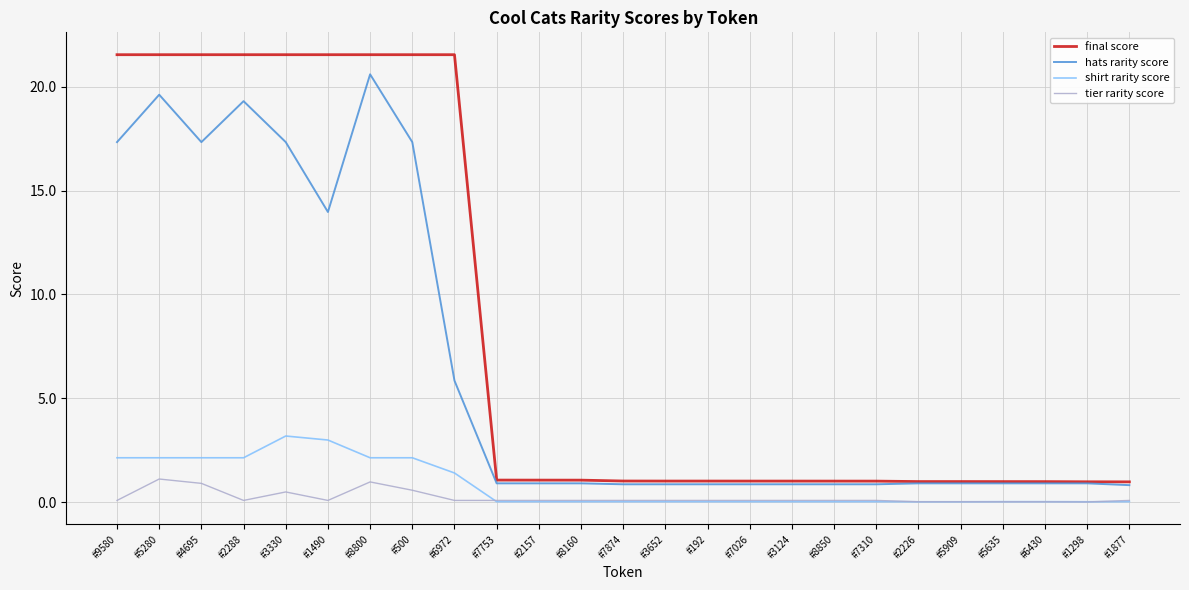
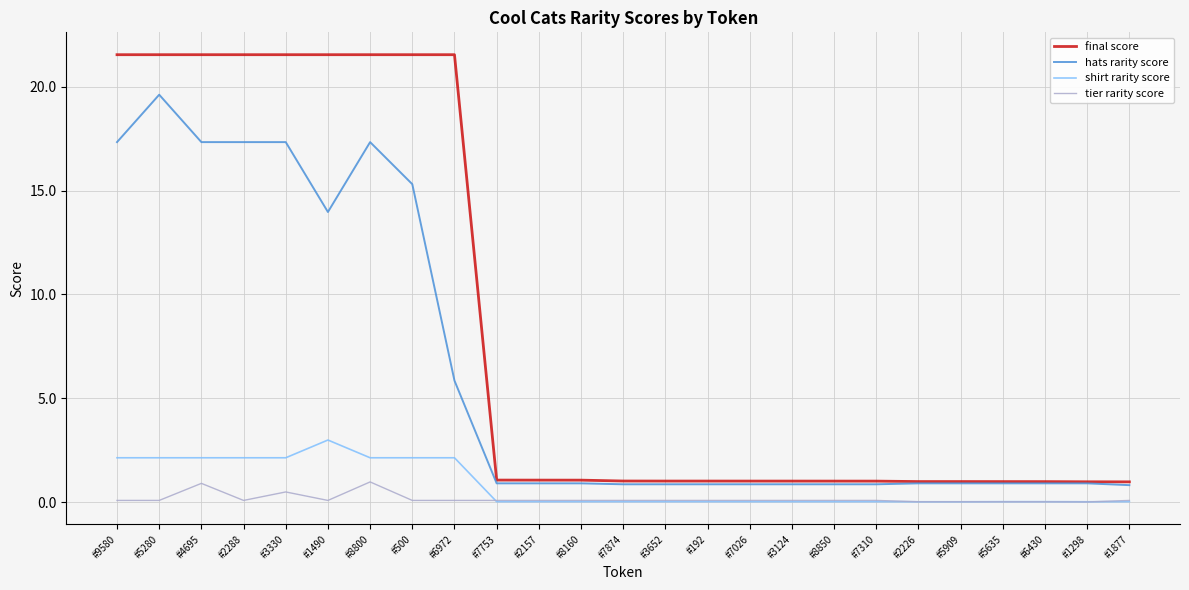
  {
    "final score": {
      "#9580": 21.5,
      "#5280": 21.5,
      "#4695": 21.5,
      "#2288": 21.5,
      "#3330": 21.5,
      "#1490": 21.5,
      "#8800": 21.5,
      "#500": 21.5,
      "#6972": 21.5,
      "#7753": 1.1,
      "#2157": 1.1,
      "#8160": 1.1,
      "#7874": 1.0,
      "#3652": 1.0,
      "#192": 1.0,
      "#7026": 1.0,
      "#3124": 1.0,
      "#8850": 1.0,
      "#7310": 1.0,
      "#1877": 1.0
    },
    "hats rarity score": {
      "#9580": 17.3,
      "#5280": 19.6,
      "#4695": 17.3,
-     "#2288": 19.3,
+     "#2288": 17.3,
      "#3330": 17.3,
      "#1490": 14.0,
-     "#8800": 20.6,
-     "#500": 17.3,
+     "#8800": 17.3,
+     "#500": 15.3,
      "#6972": 5.9,
      "#7753": 0.9,
      "#2157": 0.9,
      "#8160": 0.9,
      "#7874": 0.9,
      "#3652": 0.9,
      "#192": 0.9,
      "#7026": 0.9,
      "#3124": 0.9,
      "#8850": 0.9,
      "#7310": 0.9,
      "#1877": 0.8
    },
    "shirt rarity score": {
      "#9580": 2.1,
      "#5280": 2.1,
      "#4695": 2.1,
      "#2288": 2.1,
-     "#3330": 3.2,
+     "#3330": 2.1,
      "#1490": 3.0,
      "#8800": 2.1,
      "#500": 2.1,
-     "#6972": 1.4
+     "#6972": 2.1
    },
    "tier rarity score": {
      "#9580": 0.1,
-     "#5280": 1.1,
+     "#5280": 0.1,
      "#4695": 0.9,
      "#2288": 0.1,
      "#3330": 0.5,
      "#1490": 0.1,
      "#8800": 1.0,
-     "#500": 0.6,
+     "#500": 0.1,
      "#6972": 0.1
    }
  }
